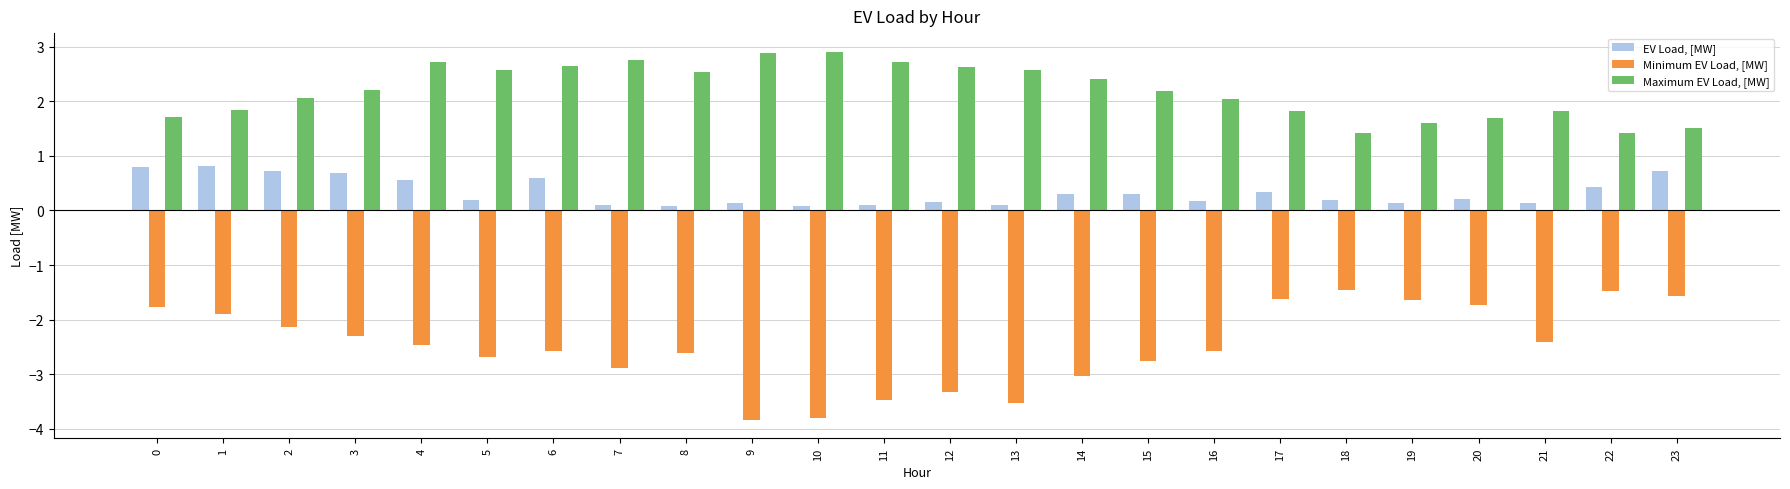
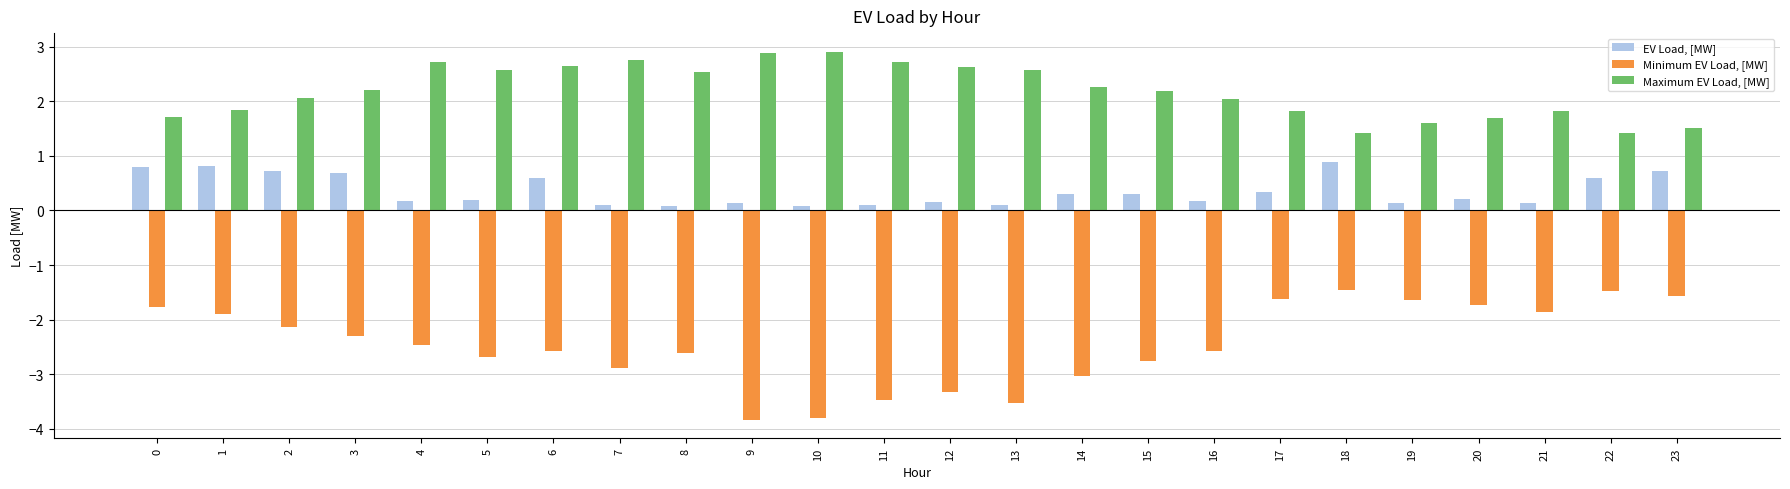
  {
    "EV Load, [MW]": {
      "0": 0.8,
      "1": 0.8,
      "2": 0.7,
      "3": 0.7,
-     "4": 0.6,
+     "4": 0.2,
      "5": 0.2,
      "6": 0.6,
      "7": 0.1,
      "8": 0.1,
      "9": 0.1,
      "10": 0.1,
      "11": 0.1,
      "12": 0.2,
      "13": 0.1,
      "14": 0.3,
      "15": 0.3,
      "16": 0.2,
      "17": 0.3,
-     "18": 0.2,
+     "18": 0.9,
      "19": 0.1,
      "20": 0.2,
      "21": 0.1,
-     "22": 0.4,
+     "22": 0.6,
      "23": 0.7
    },
    "Minimum EV Load, [MW]": {
      "0": -1.8,
      "1": -1.9,
      "2": -2.1,
      "3": -2.3,
      "4": -2.5,
      "5": -2.7,
      "6": -2.6,
      "7": -2.9,
      "8": -2.6,
      "9": -3.8,
      "10": -3.8,
      "11": -3.5,
      "12": -3.3,
      "13": -3.5,
      "14": -3.0,
      "15": -2.8,
      "16": -2.6,
      "17": -1.6,
      "18": -1.5,
      "19": -1.6,
      "20": -1.7,
-     "21": -2.4,
+     "21": -1.9,
      "22": -1.5,
      "23": -1.6
    },
    "Maximum EV Load, [MW]": {
      "0": 1.7,
      "1": 1.8,
      "2": 2.1,
      "3": 2.2,
      "4": 2.7,
      "5": 2.6,
      "6": 2.6,
      "7": 2.8,
      "8": 2.5,
      "9": 2.9,
      "10": 2.9,
      "11": 2.7,
      "12": 2.6,
      "13": 2.6,
-     "14": 2.4,
+     "14": 2.3,
      "15": 2.2,
      "16": 2.0,
      "17": 1.8,
      "18": 1.4,
      "19": 1.6,
      "20": 1.7,
      "21": 1.8,
      "22": 1.4,
      "23": 1.5
    }
  }
